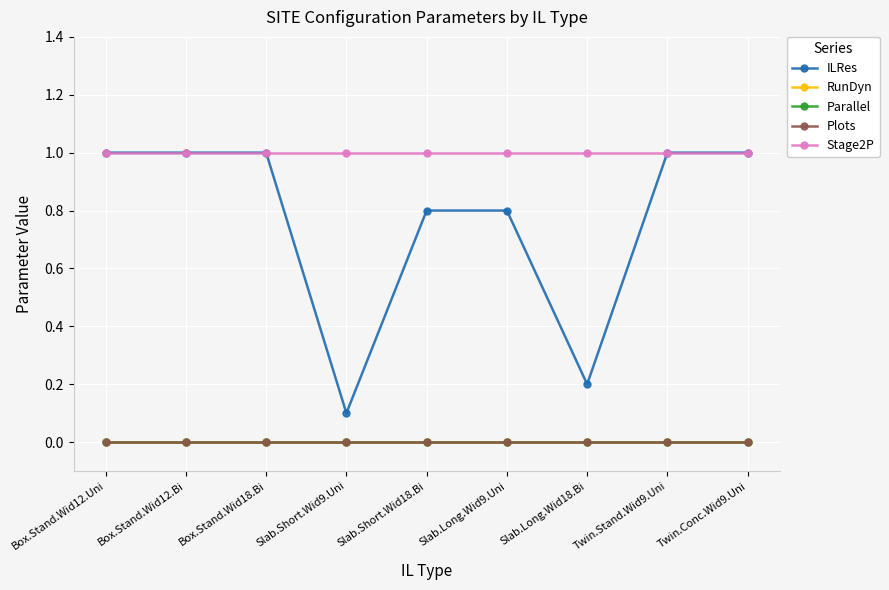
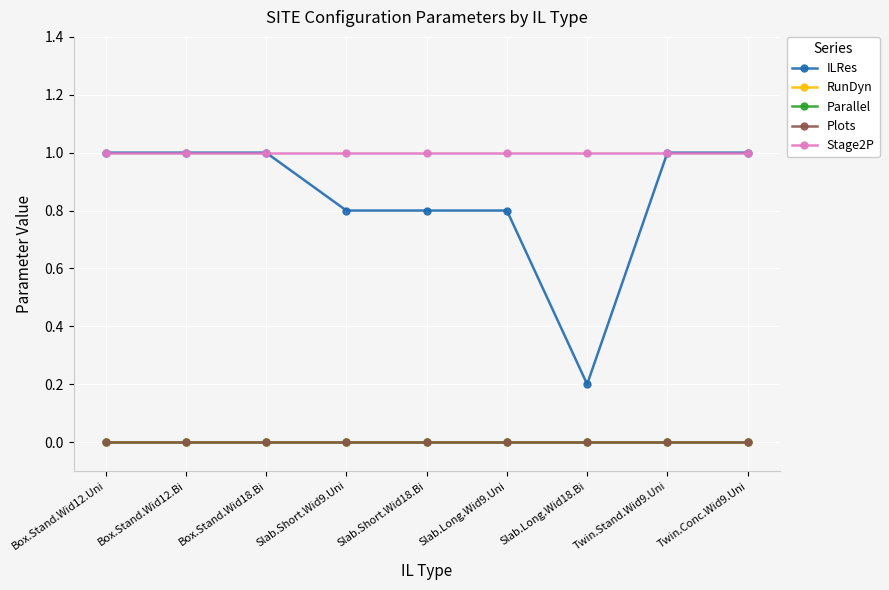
  {
    "ILRes": {
-     "Slab.Short.Wid9.Uni": 0.1,
+     "Slab.Short.Wid9.Uni": 0.8,
      "Slab.Short.Wid18.Bi": 0.8,
      "Slab.Long.Wid9.Uni": 0.8,
      "Slab.Long.Wid18.Bi": 0.2
    },
    "Plots": {
      "Box.Stand.Wid12.Uni": 0.0,
      "Box.Stand.Wid12.Bi": 0.0,
      "Box.Stand.Wid18.Bi": 0.0,
      "Slab.Short.Wid9.Uni": 0.0,
      "Slab.Short.Wid18.Bi": 0.0,
      "Slab.Long.Wid9.Uni": 0.0,
      "Slab.Long.Wid18.Bi": 0.0,
      "Twin.Stand.Wid9.Uni": 0.0,
      "Twin.Conc.Wid9.Uni": 0.0
    },
    "Stage2P": {
      "Slab.Short.Wid9.Uni": 1.0,
      "Slab.Short.Wid18.Bi": 1.0,
      "Slab.Long.Wid9.Uni": 1.0,
      "Slab.Long.Wid18.Bi": 1.0
    }
  }
